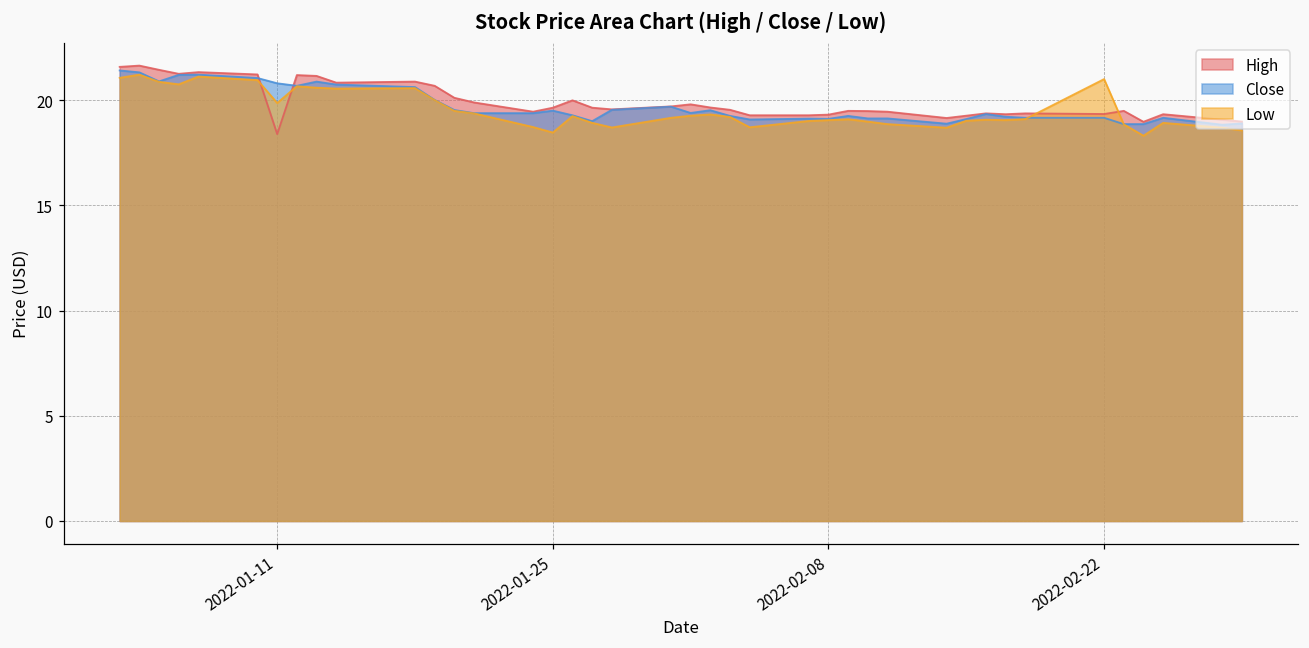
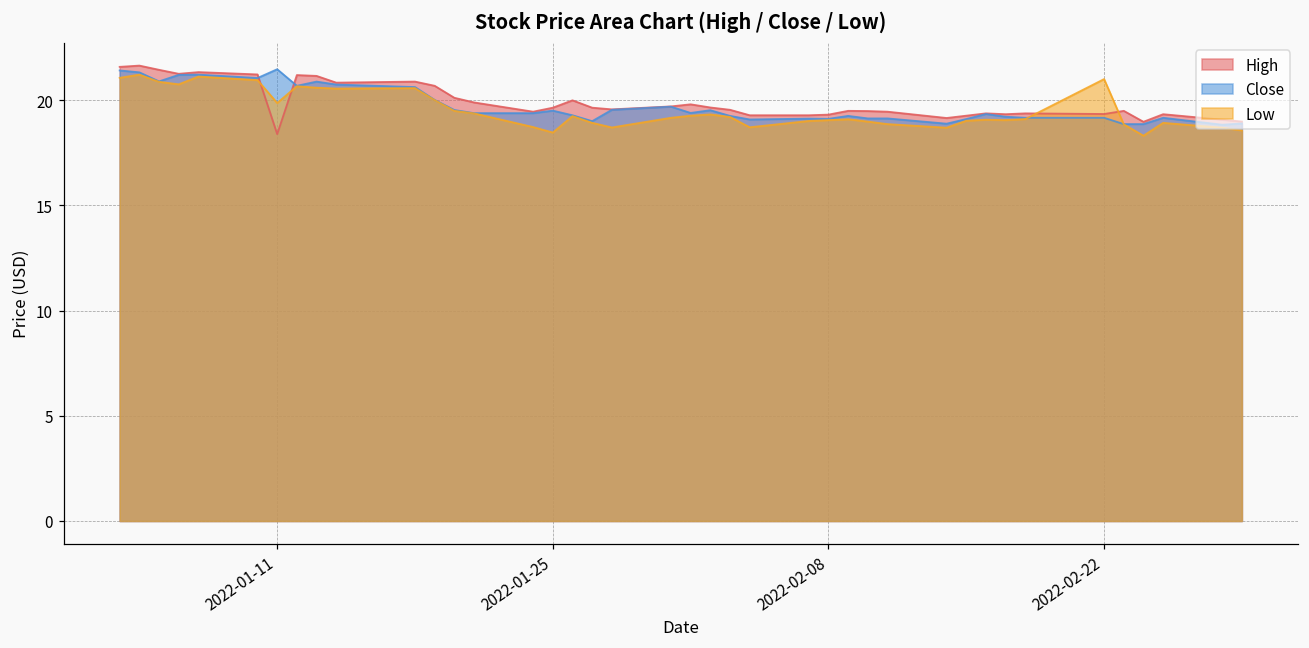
  {
    "High": {
      "2022-01-11": 18.4,
      "2022-01-25": 19.6,
      "2022-02-08": 19.3,
      "2022-02-22": 19.3
    },
    "Close": {
-     "2022-01-11": 20.8,
+     "2022-01-11": 21.5,
      "2022-01-25": 19.5,
      "2022-02-22": 19.2
    },
    "Low": {
      "2022-01-11": 19.9,
      "2022-01-25": 18.5,
      "2022-02-22": 21.0
    }
  }
